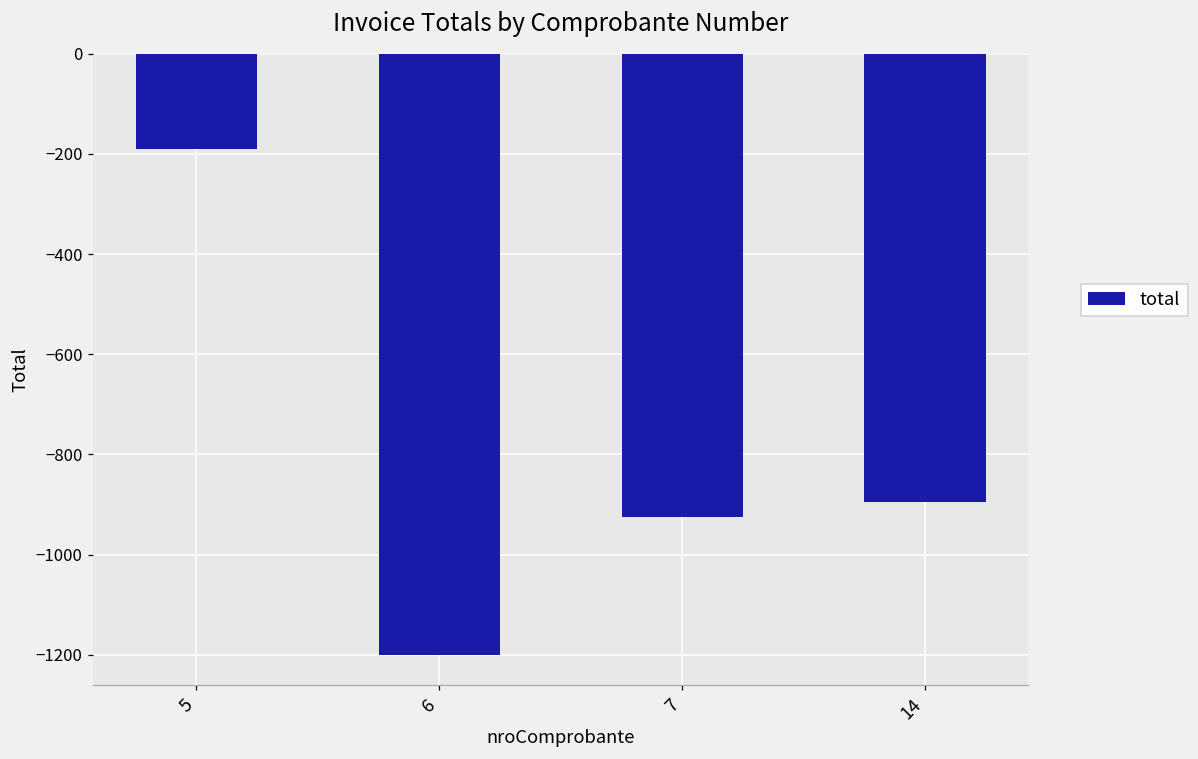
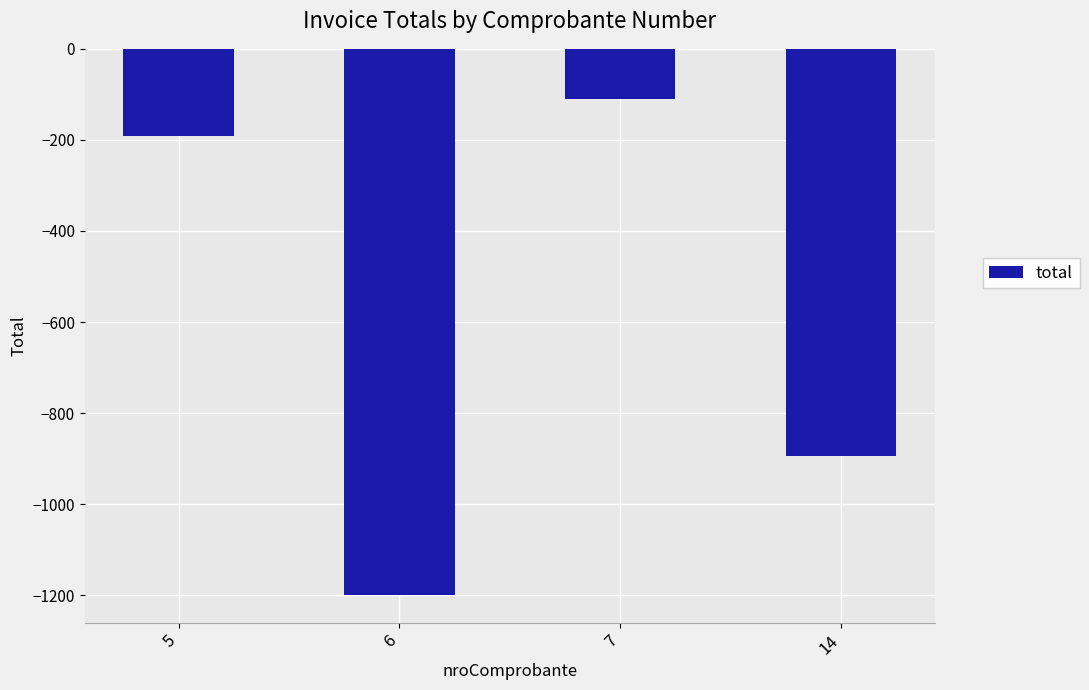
  {
    "5": -190,
    "6": -1200,
-   "7": -930,
+   "7": -110,
    "14": -900
  }
